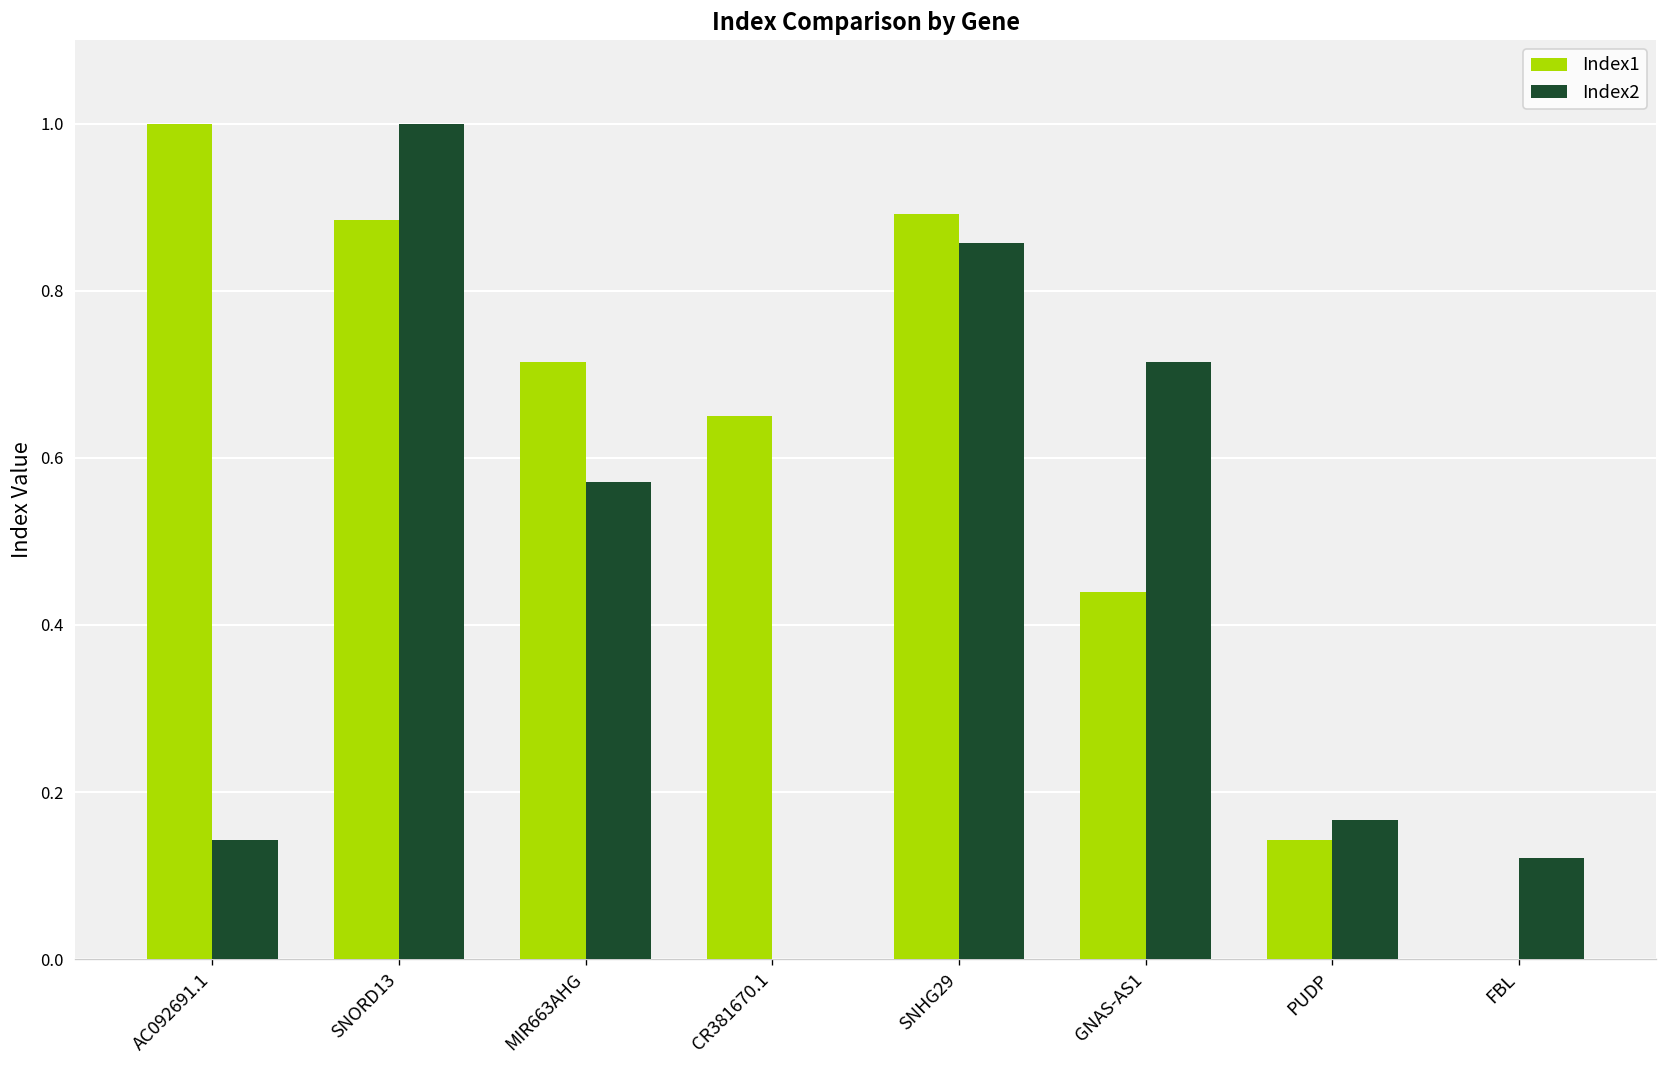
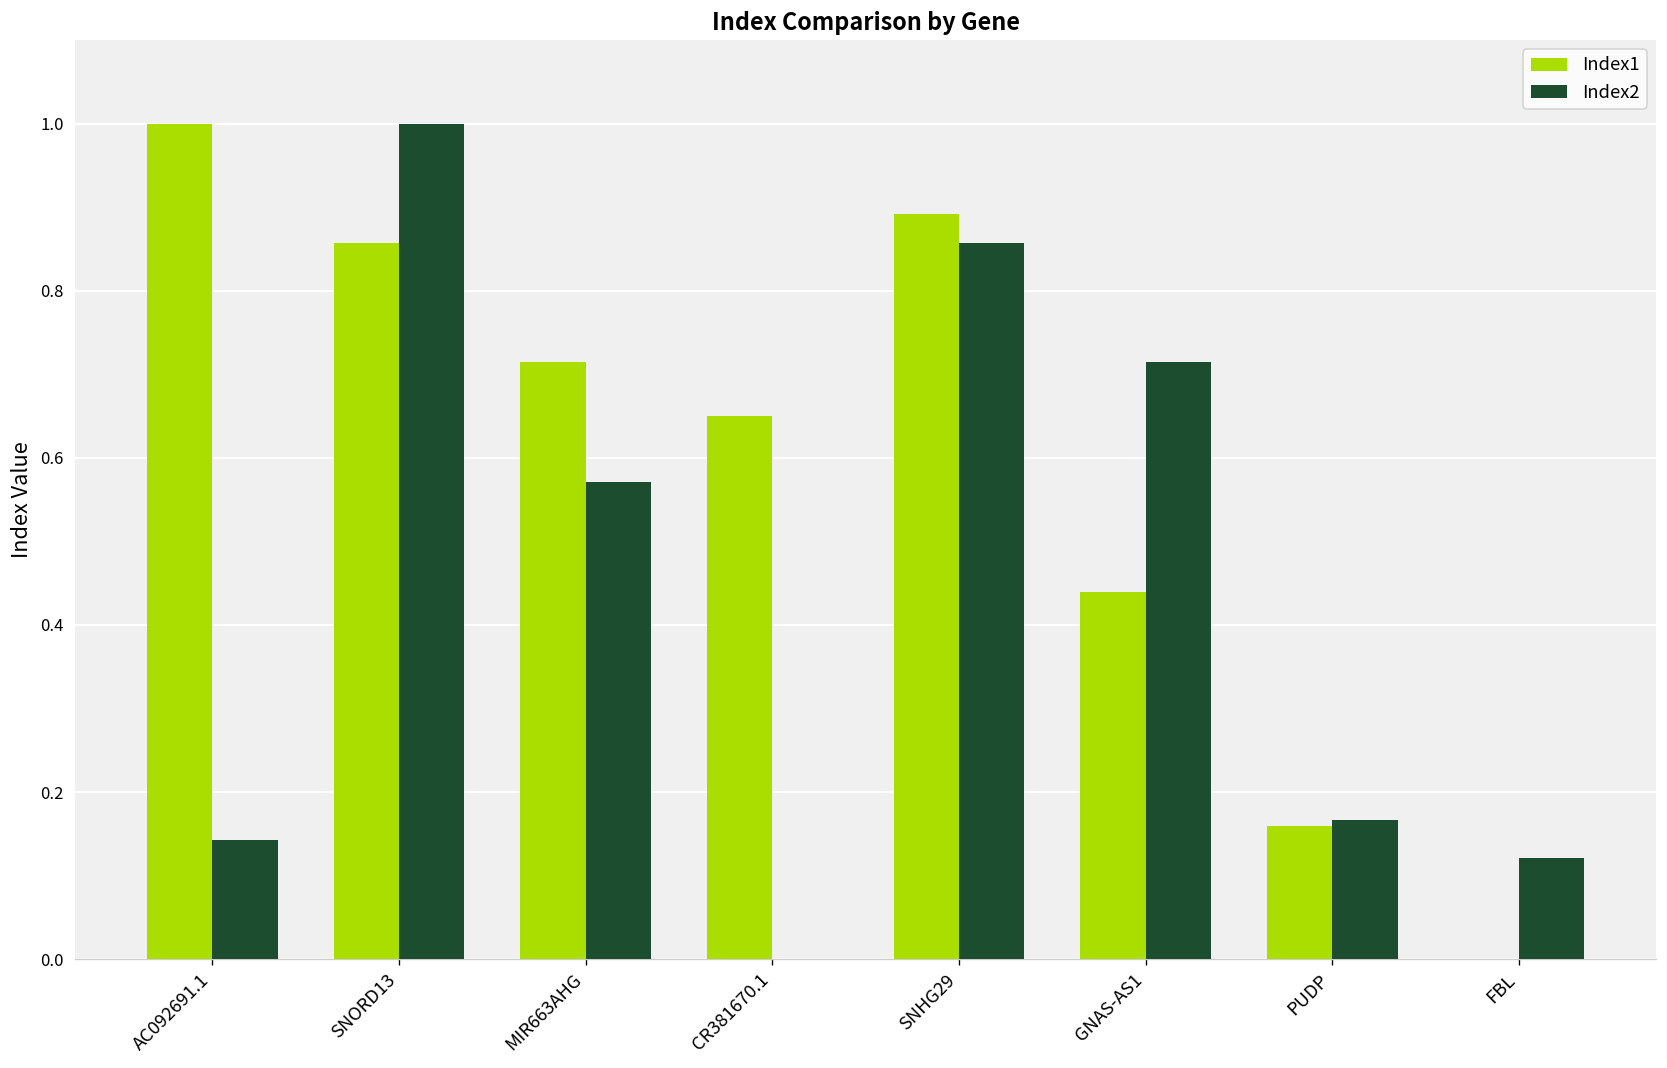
  {
    "Index1": {
      "AC092691.1": 1.00,
-     "SNORD13": 0.89,
+     "SNORD13": 0.86,
      "MIR663AHG": 0.71,
      "CR381670.1": 0.65,
      "SNHG29": 0.89,
      "GNAS-AS1": 0.44,
-     "PUDP": 0.14,
+     "PUDP": 0.16,
      "FBL": 0.00
    },
    "Index2": {
      "AC092691.1": 0.14,
      "SNORD13": 1.00,
      "MIR663AHG": 0.57,
      "CR381670.1": 0.00,
      "SNHG29": 0.86,
      "GNAS-AS1": 0.71,
      "PUDP": 0.17,
      "FBL": 0.12
    }
  }
